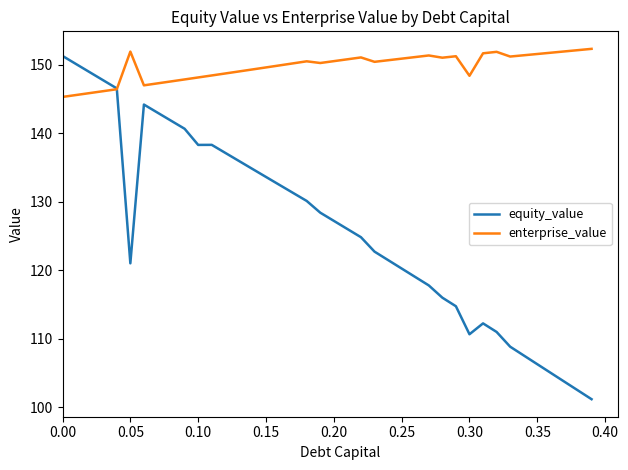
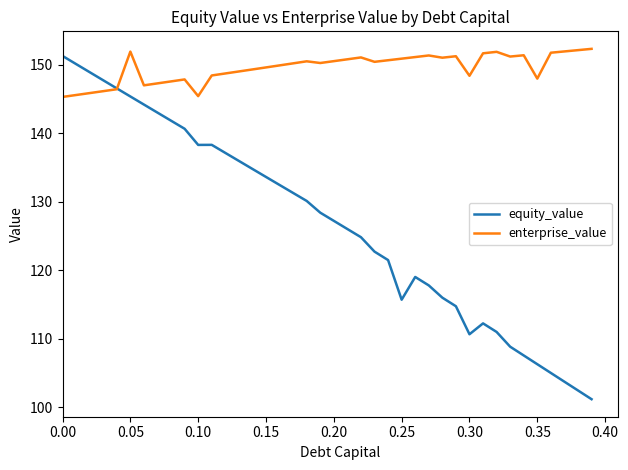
  {
    "equity_value": {
      "0.00": 151,
-     "0.05": 121,
+     "0.05": 145,
      "0.10": 138,
      "0.15": 134,
      "0.20": 127,
-     "0.25": 120,
+     "0.25": 116,
      "0.30": 111,
      "0.35": 106
    },
    "enterprise_value": {
      "0.00": 145,
      "0.05": 152,
-     "0.10": 148,
+     "0.10": 145,
      "0.15": 150,
      "0.20": 151,
      "0.25": 151,
      "0.30": 148,
-     "0.35": 152
+     "0.35": 148
    }
  }
